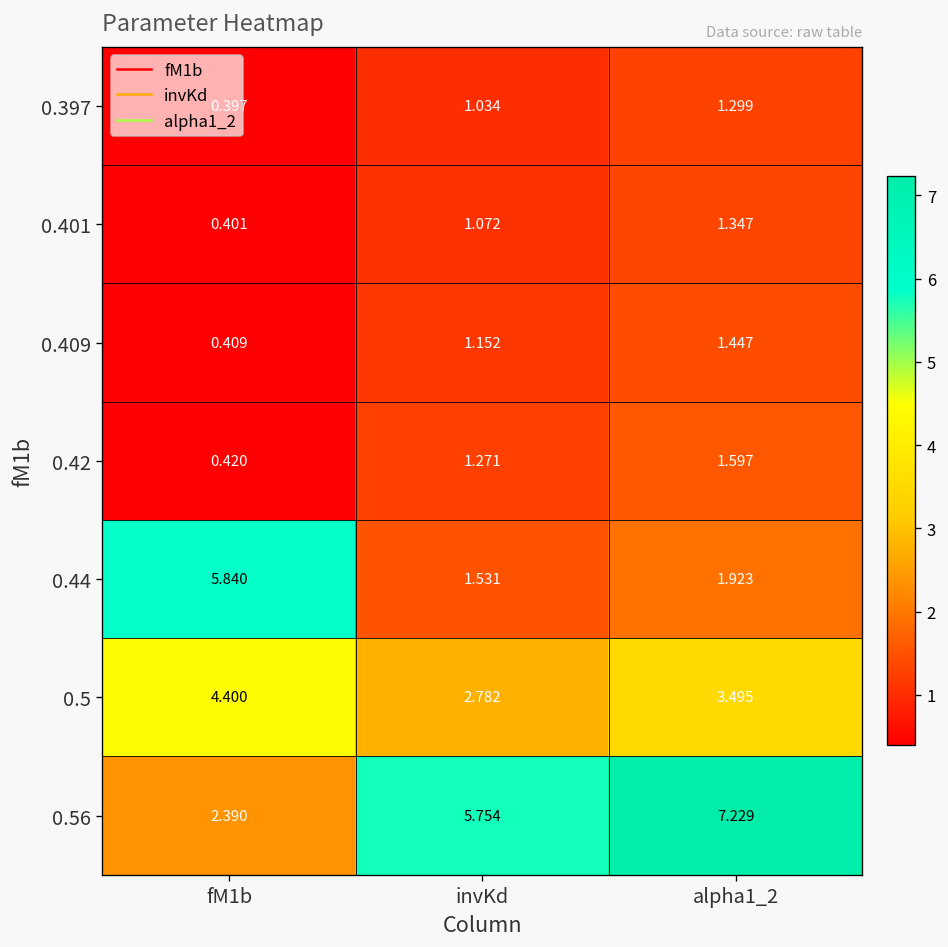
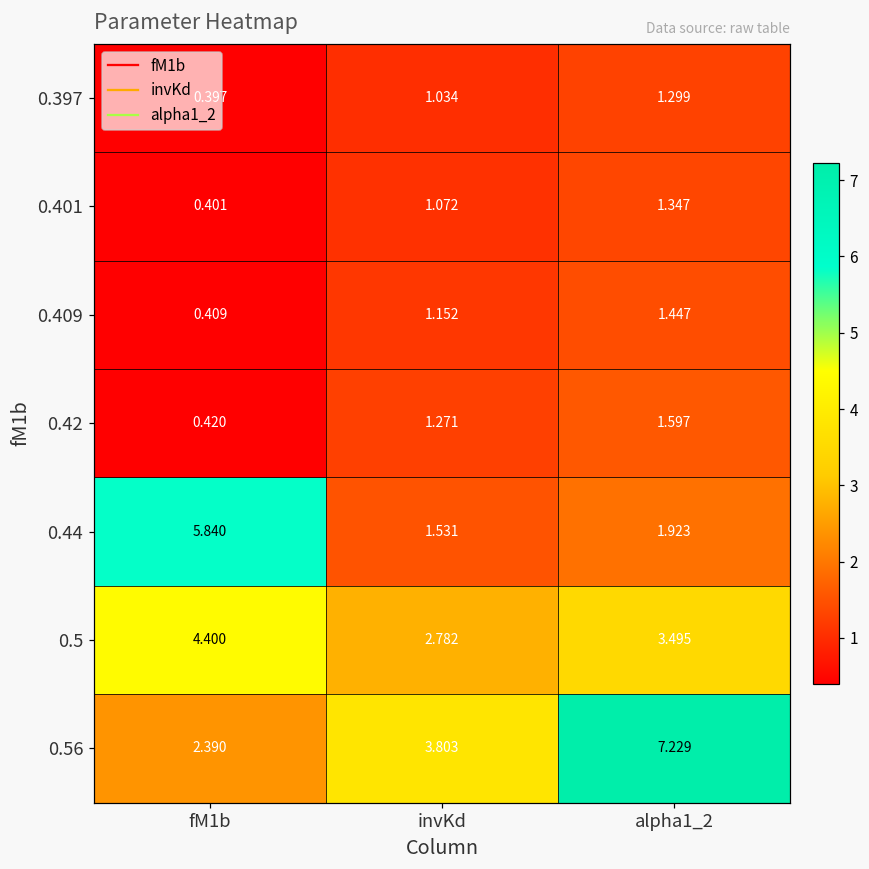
  {
    "0.397": {
      "invKd": 1.034,
      "alpha1_2": 1.299
    },
    "0.401": {
      "fM1b": 0.401,
      "invKd": 1.072,
      "alpha1_2": 1.347
    },
    "0.409": {
      "fM1b": 0.409,
      "invKd": 1.152,
      "alpha1_2": 1.447
    },
    "0.42": {
      "fM1b": 0.420,
      "invKd": 1.271,
      "alpha1_2": 1.597
    },
    "0.44": {
      "fM1b": 5.840,
      "invKd": 1.531,
      "alpha1_2": 1.923
    },
    "0.5": {
      "fM1b": 4.400,
      "invKd": 2.782,
      "alpha1_2": 3.495
    },
    "0.56": {
      "fM1b": 2.390,
-     "invKd": 5.754,
+     "invKd": 3.803,
      "alpha1_2": 7.229
    }
  }
